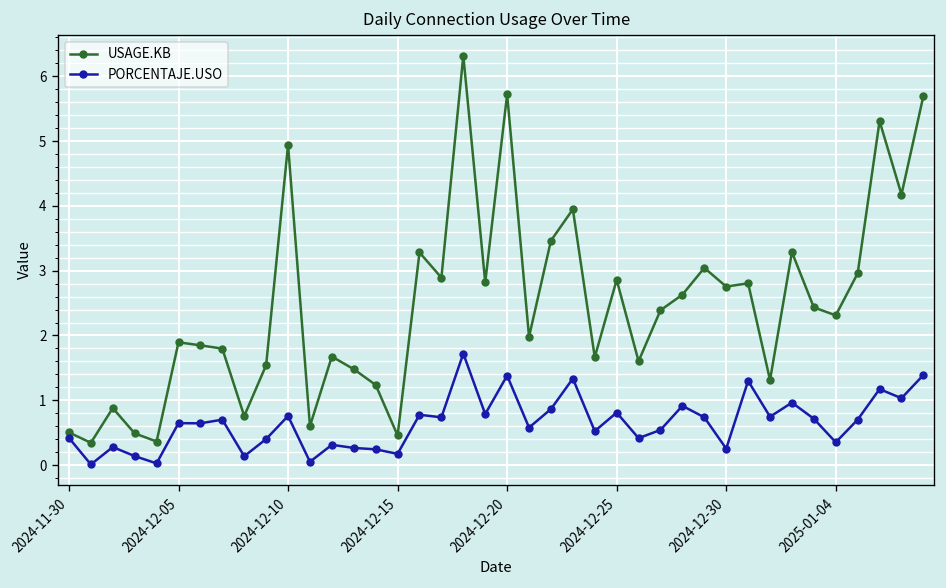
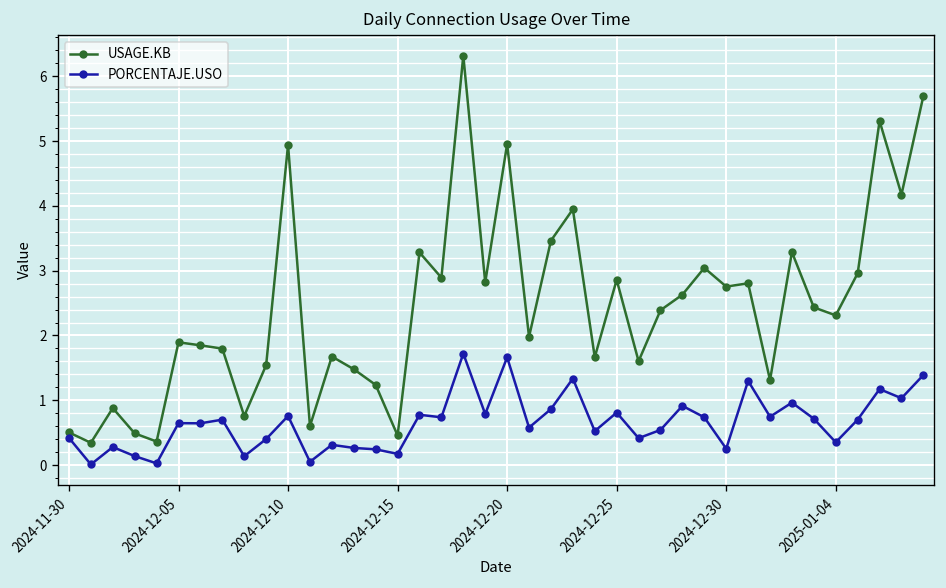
  {
    "USAGE.KB": {
      "2024-11-30": 0.5,
      "2024-12-05": 1.9,
      "2024-12-10": 4.9,
      "2024-12-15": 0.5,
-     "2024-12-20": 5.7,
+     "2024-12-20": 5.0,
      "2024-12-25": 2.9,
      "2024-12-30": 2.8,
      "2025-01-04": 2.3
    },
    "PORCENTAJE.USO": {
      "2024-11-30": 0.4,
      "2024-12-05": 0.6,
      "2024-12-10": 0.8,
      "2024-12-15": 0.2,
-     "2024-12-20": 1.4,
+     "2024-12-20": 1.7,
      "2024-12-25": 0.8,
      "2024-12-30": 0.3,
      "2025-01-04": 0.4
    }
  }
